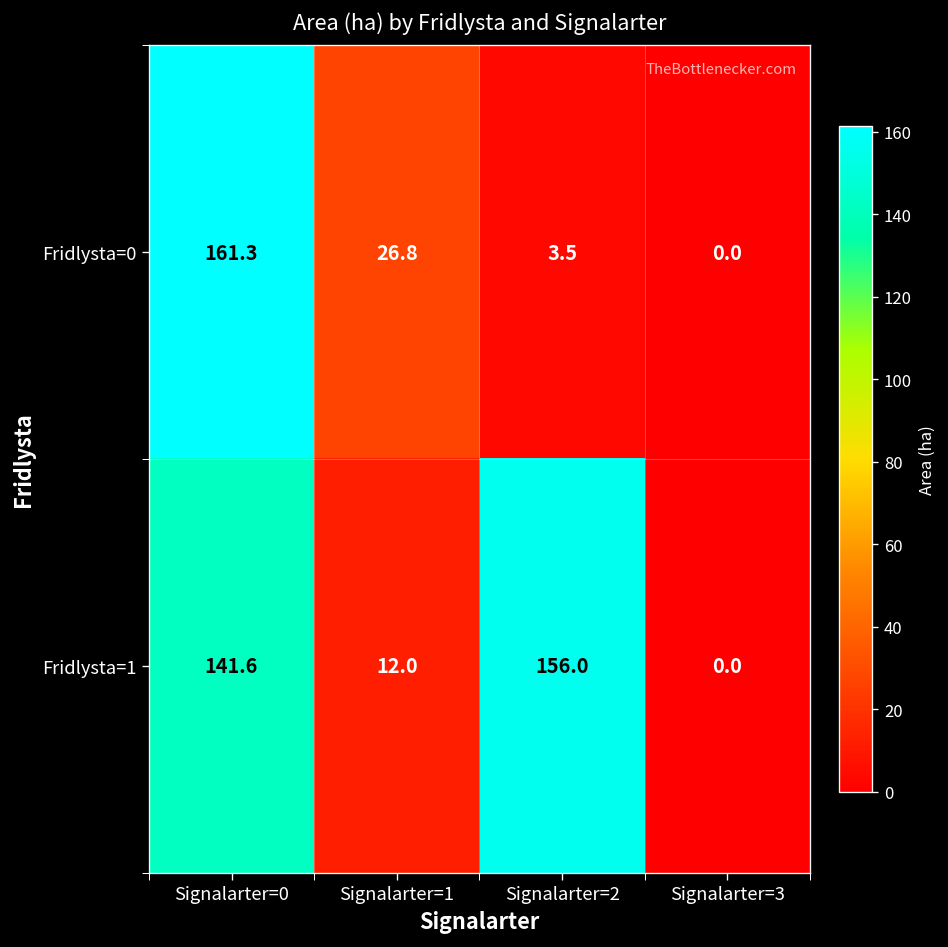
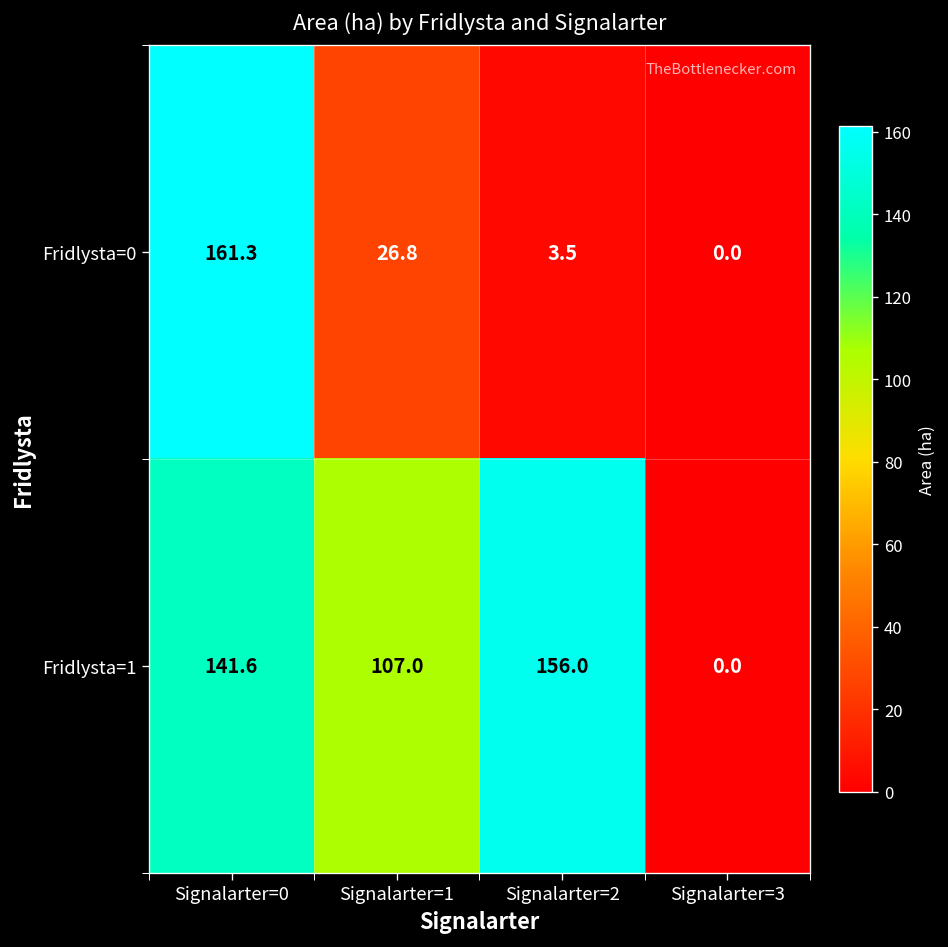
  {
    "Fridlysta=0": {
      "Signalarter=0": 161.3,
      "Signalarter=1": 26.8,
      "Signalarter=2": 3.5
    },
    "Fridlysta=1": {
      "Signalarter=0": 141.6,
-     "Signalarter=1": 12.0,
+     "Signalarter=1": 107.0,
      "Signalarter=2": 156.0,
      "Signalarter=3": 0.0
    }
  }
